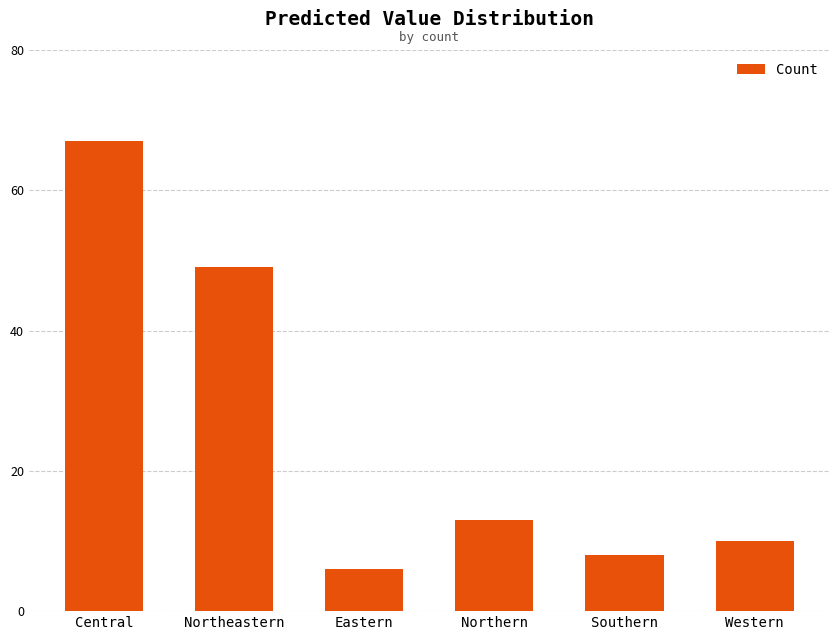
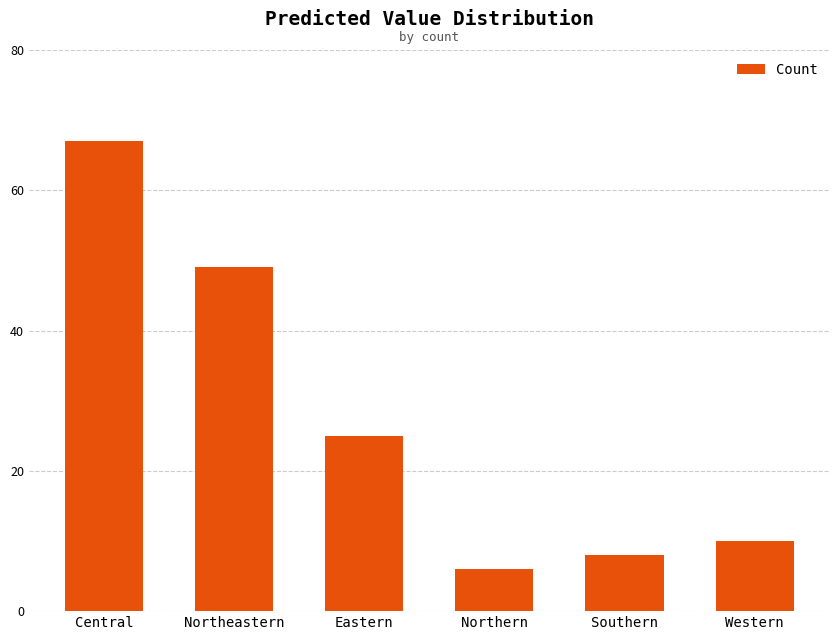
  {
    "Central": 67,
    "Northeastern": 49,
-   "Eastern": 6,
-   "Northern": 13,
+   "Eastern": 25,
+   "Northern": 6,
    "Southern": 8,
    "Western": 10
  }
